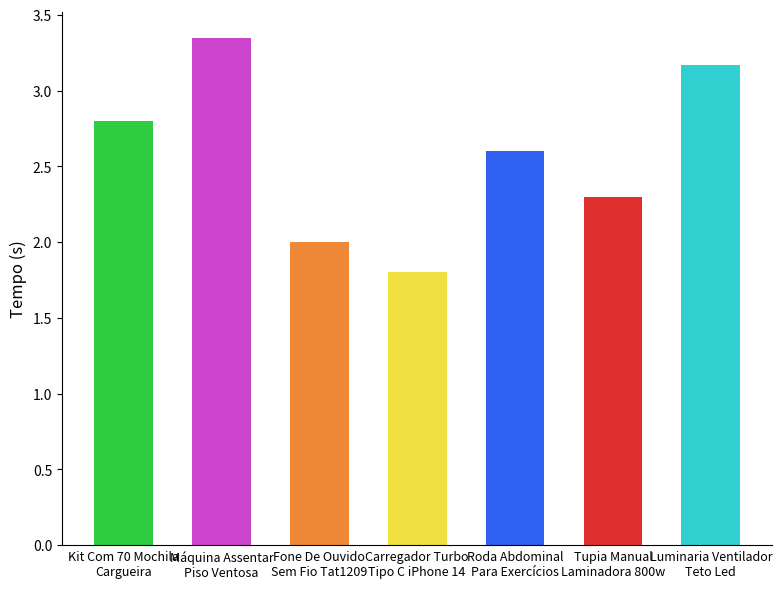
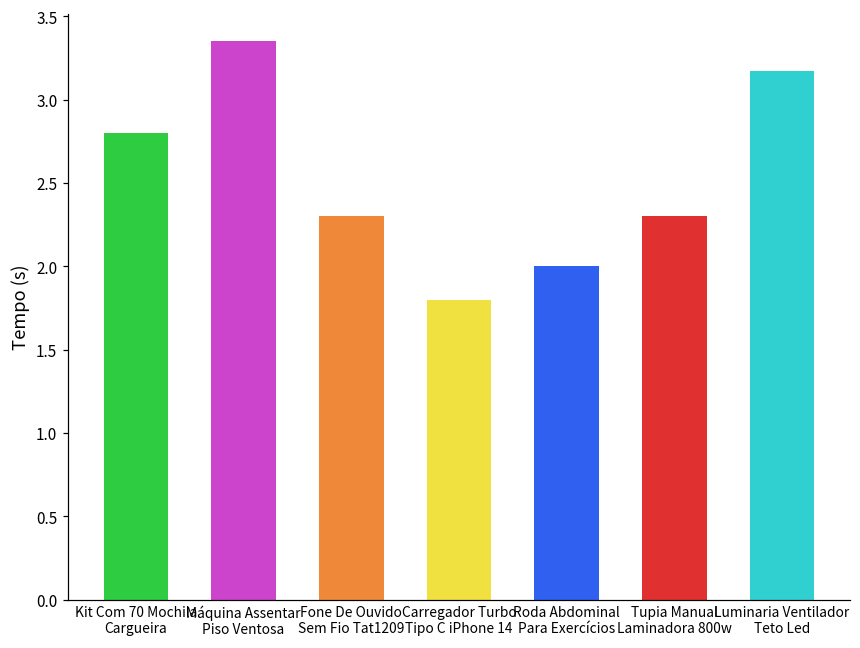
  {
    "Kit Com 70 Mochila Cargueira": 2.8,
    "Máquina Assentar Piso Ventosa": 3.35,
-   "Fone De Ouvido Sem Fio Tat1209": 2.0,
+   "Fone De Ouvido Sem Fio Tat1209": 2.3,
    "Carregador Turbo Tipo C iPhone 14": 1.8,
-   "Roda Abdominal Para Exercícios": 2.6,
+   "Roda Abdominal Para Exercícios": 2.0,
    "Tupia Manual Laminadora 800w": 2.3,
    "Luminaria Ventilador Teto Led": 3.17
  }
